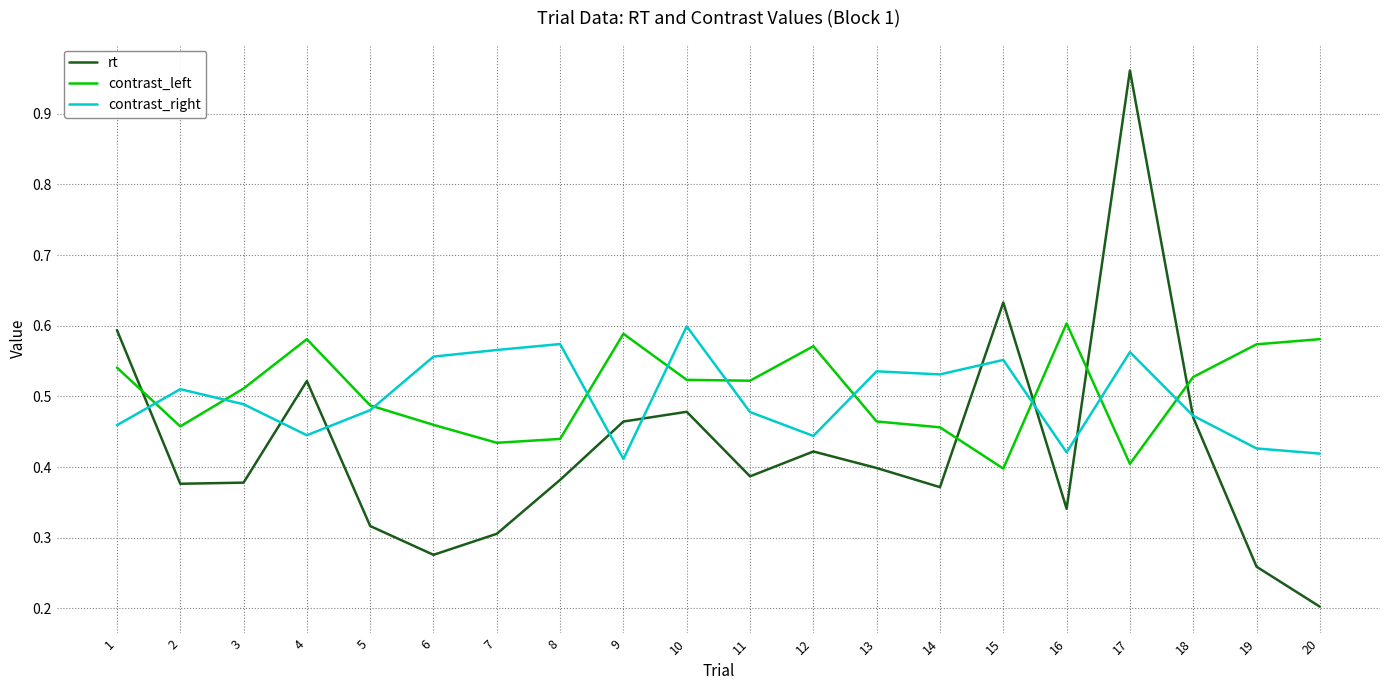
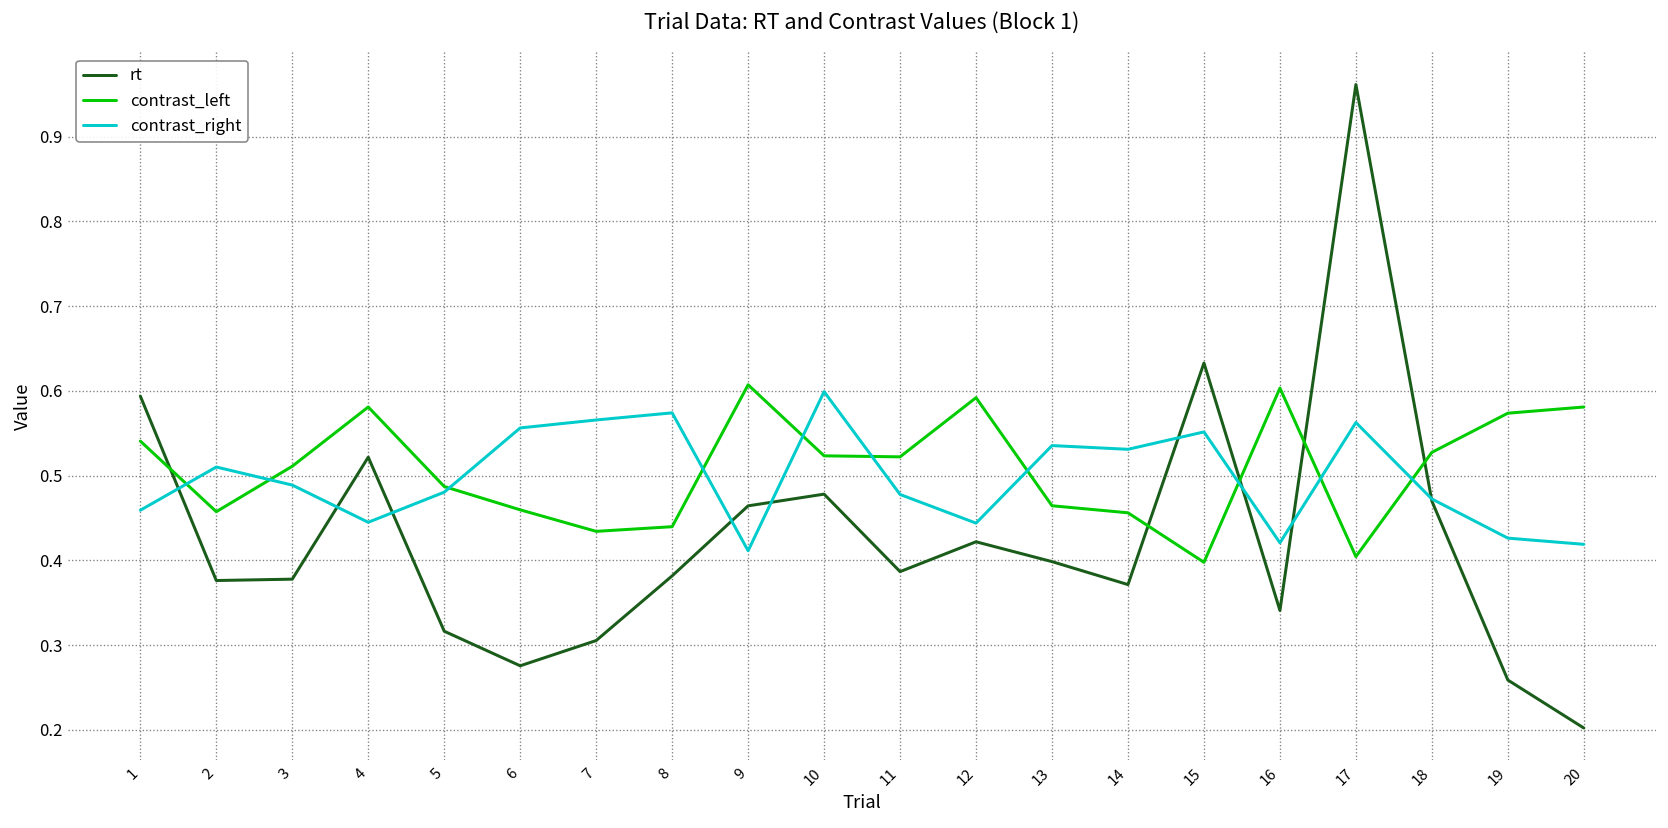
  {
    "rt": {
      "1": 0.59,
      "2": 0.38,
      "3": 0.38,
      "4": 0.52,
      "5": 0.32,
      "6": 0.28,
      "7": 0.31,
      "8": 0.38,
      "9": 0.46,
      "10": 0.48,
      "11": 0.39,
      "12": 0.42,
      "13": 0.40,
      "14": 0.37,
      "15": 0.63,
      "16": 0.34,
      "17": 0.96,
      "19": 0.26,
      "20": 0.20
    },
    "contrast_left": {
      "1": 0.54,
      "2": 0.46,
      "3": 0.51,
      "4": 0.58,
      "5": 0.49,
      "6": 0.46,
      "7": 0.43,
      "8": 0.44,
-     "9": 0.59,
+     "9": 0.61,
      "10": 0.52,
      "11": 0.52,
-     "12": 0.57,
+     "12": 0.59,
      "13": 0.46,
      "14": 0.46,
      "15": 0.40,
      "16": 0.60,
      "17": 0.40,
      "18": 0.53,
      "19": 0.57,
      "20": 0.58
    },
    "contrast_right": {
      "1": 0.46,
      "2": 0.51,
      "3": 0.49,
      "4": 0.45,
      "5": 0.48,
      "6": 0.56,
      "7": 0.57,
      "8": 0.57,
      "9": 0.41,
      "10": 0.60,
      "11": 0.48,
      "12": 0.44,
      "13": 0.54,
      "14": 0.53,
      "15": 0.55,
      "16": 0.42,
      "17": 0.56,
      "19": 0.43,
      "20": 0.42
    }
  }
